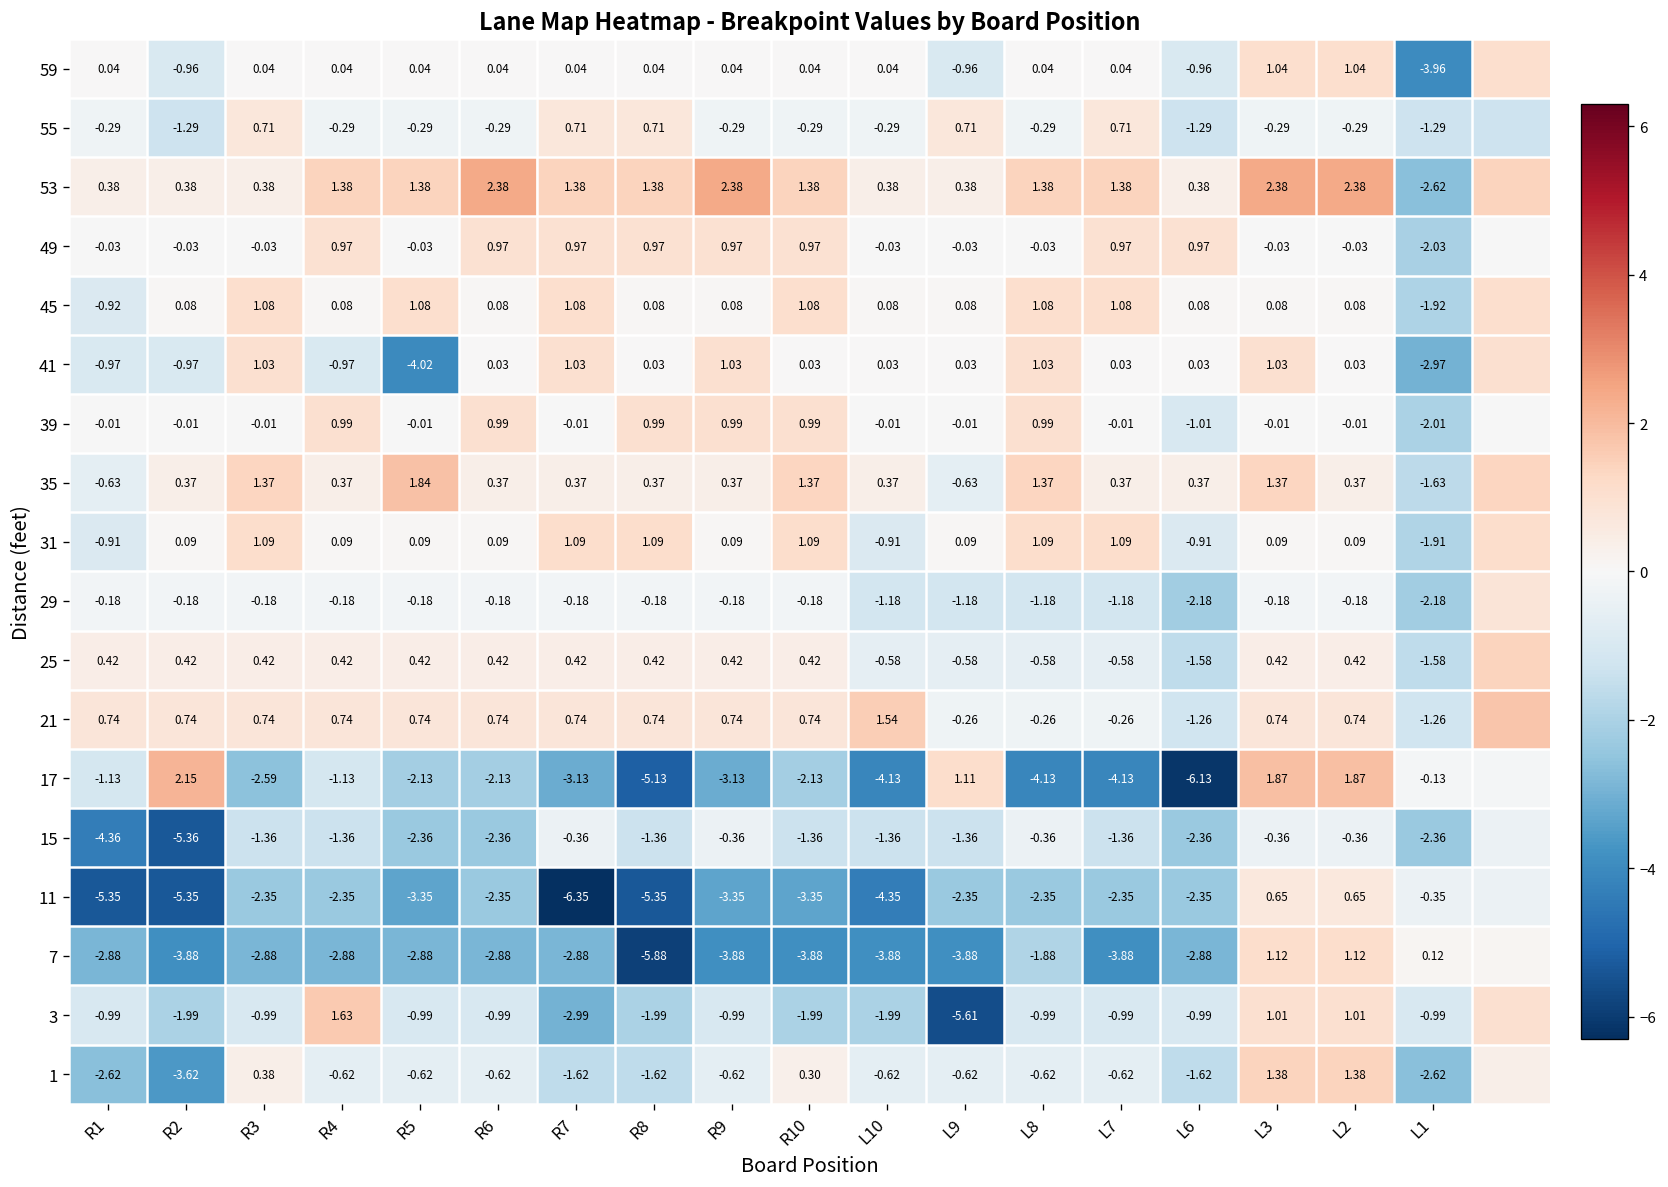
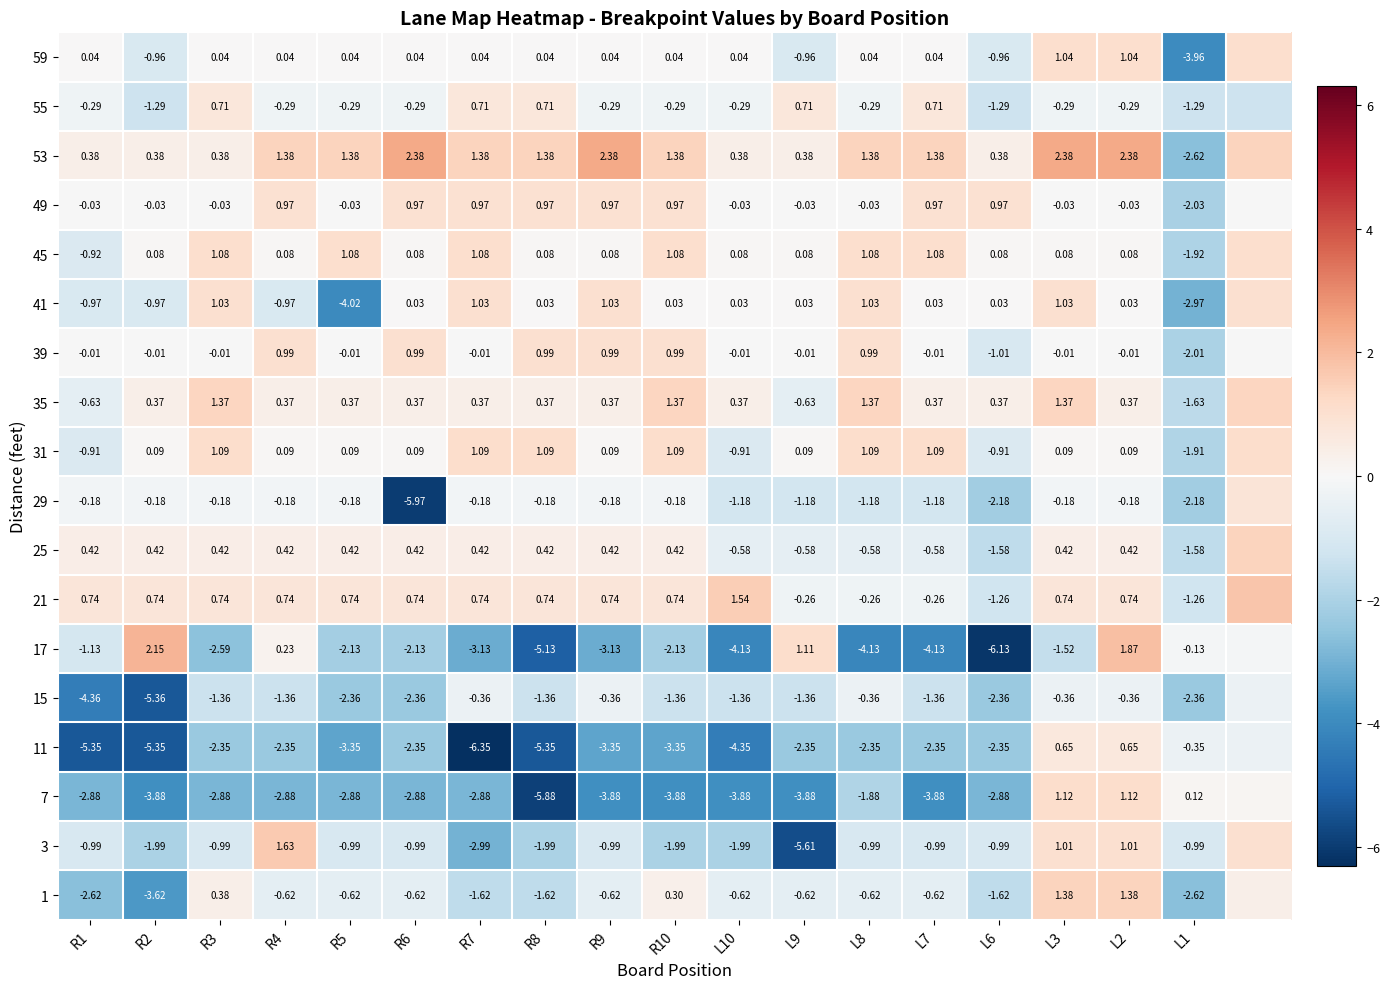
  {
    "35": {
      "R1": -0.63,
      "R2": 0.37,
      "R3": 1.37,
      "R4": 0.37,
-     "R5": 1.84,
+     "R5": 0.37,
      "R6": 0.37,
      "R7": 0.37,
      "R8": 0.37,
      "R9": 0.37,
      "R10": 1.37,
      "L10": 0.37,
      "L9": -0.63,
      "L8": 1.37,
      "L7": 0.37,
      "L6": 0.37,
      "L3": 1.37,
      "L2": 0.37,
      "L1": -1.63
    },
    "29": {
      "R1": -0.18,
      "R2": -0.18,
      "R3": -0.18,
      "R4": -0.18,
      "R5": -0.18,
-     "R6": -0.18,
+     "R6": -5.97,
      "R7": -0.18,
      "R8": -0.18,
      "R9": -0.18,
      "R10": -0.18,
      "L10": -1.18,
      "L9": -1.18,
      "L8": -1.18,
      "L7": -1.18,
      "L6": -2.18,
      "L3": -0.18,
      "L2": -0.18,
      "L1": -2.18
    },
    "17": {
      "R1": -1.13,
      "R2": 2.15,
      "R3": -2.59,
-     "R4": -1.13,
+     "R4": 0.23,
      "R5": -2.13,
      "R6": -2.13,
      "R7": -3.13,
      "R8": -5.13,
      "R9": -3.13,
      "R10": -2.13,
      "L10": -4.13,
      "L9": 1.11,
      "L8": -4.13,
      "L7": -4.13,
      "L6": -6.13,
-     "L3": 1.87,
+     "L3": -1.52,
      "L2": 1.87,
      "L1": -0.13
    }
  }
